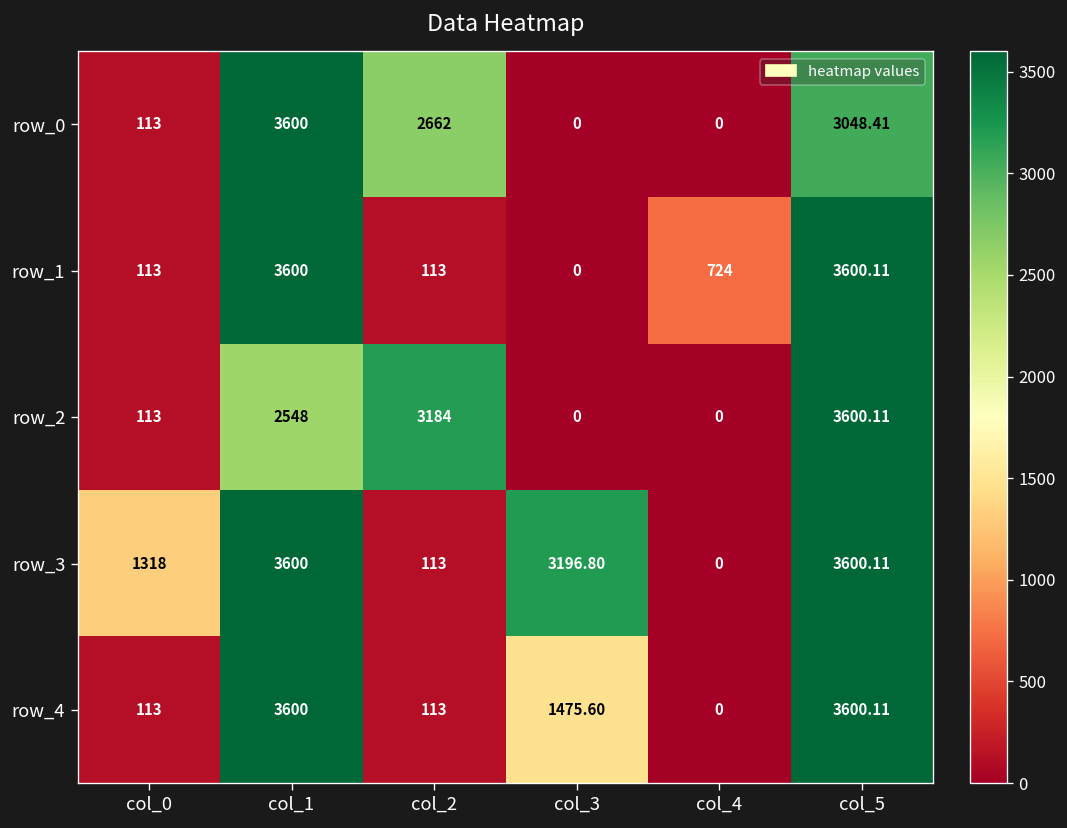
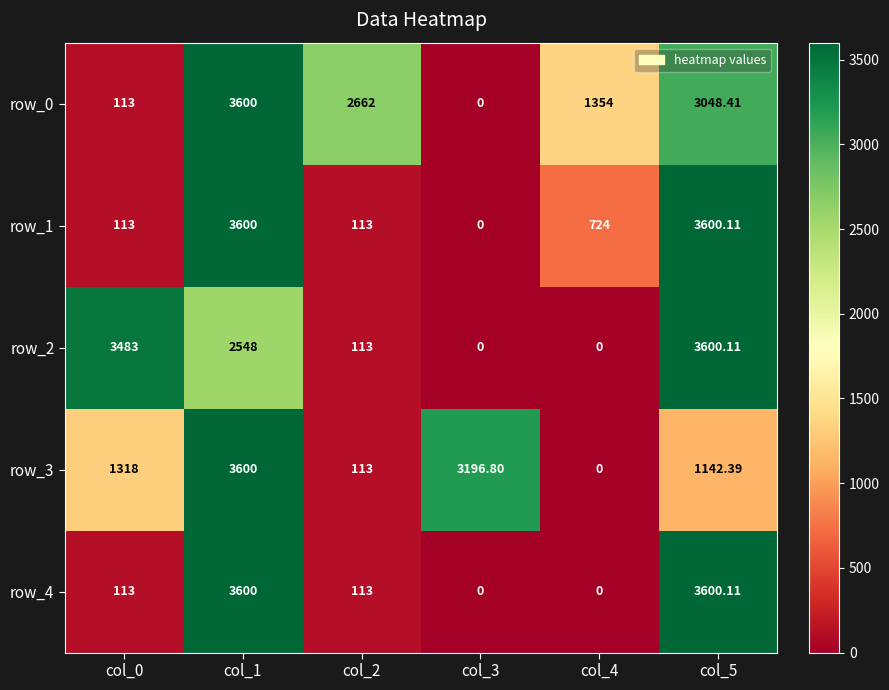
  {
    "row_0": {
      "col_0": 113,
      "col_1": 3600,
      "col_2": 2662,
      "col_3": 0,
-     "col_4": 0,
+     "col_4": 1354,
      "col_5": 3048.41
    },
    "row_1": {
      "col_0": 113,
      "col_1": 3600,
      "col_2": 113,
      "col_3": 0,
      "col_4": 724,
      "col_5": 3600.11
    },
    "row_2": {
-     "col_0": 113,
+     "col_0": 3483,
      "col_1": 2548,
-     "col_2": 3184,
+     "col_2": 113,
      "col_3": 0,
      "col_4": 0,
      "col_5": 3600.11
    },
    "row_3": {
      "col_0": 1318,
      "col_1": 3600,
      "col_2": 113,
      "col_3": 3196.80,
      "col_4": 0,
-     "col_5": 3600.11
+     "col_5": 1142.39
    },
    "row_4": {
      "col_0": 113,
      "col_1": 3600,
      "col_2": 113,
-     "col_3": 1475.60,
+     "col_3": 0,
      "col_4": 0,
      "col_5": 3600.11
    }
  }
